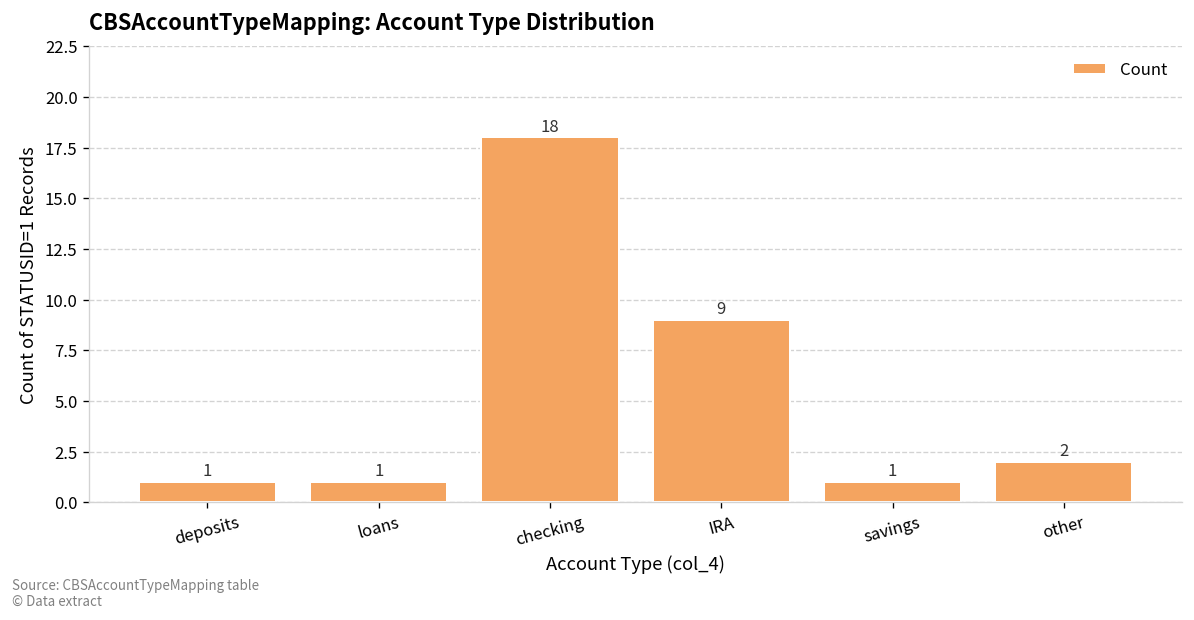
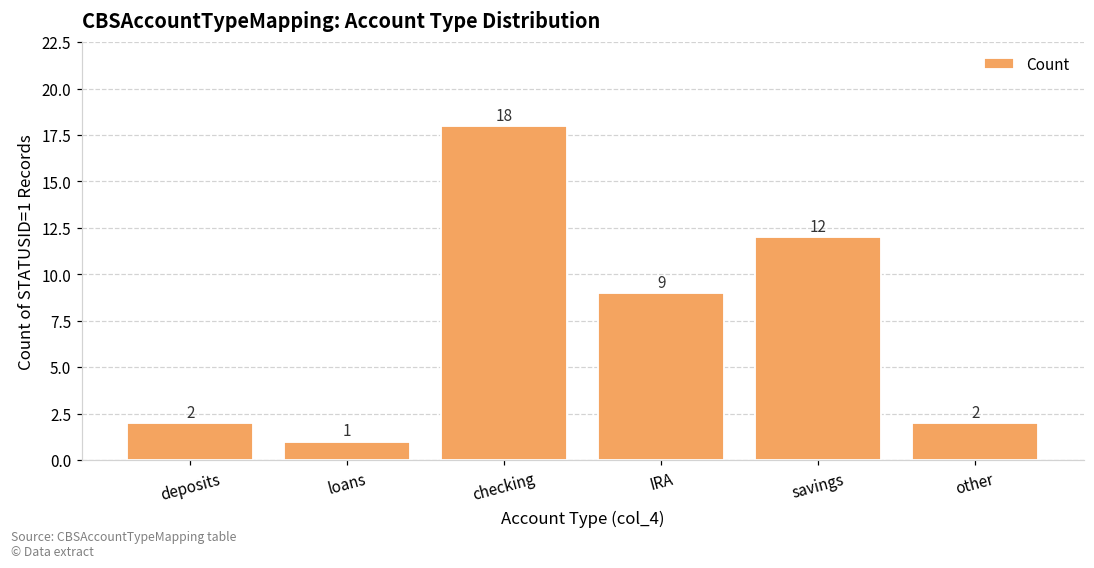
  {
-   "deposits": 1,
+   "deposits": 2,
    "loans": 1,
    "checking": 18,
    "IRA": 9,
-   "savings": 1,
+   "savings": 12,
    "other": 2
  }
